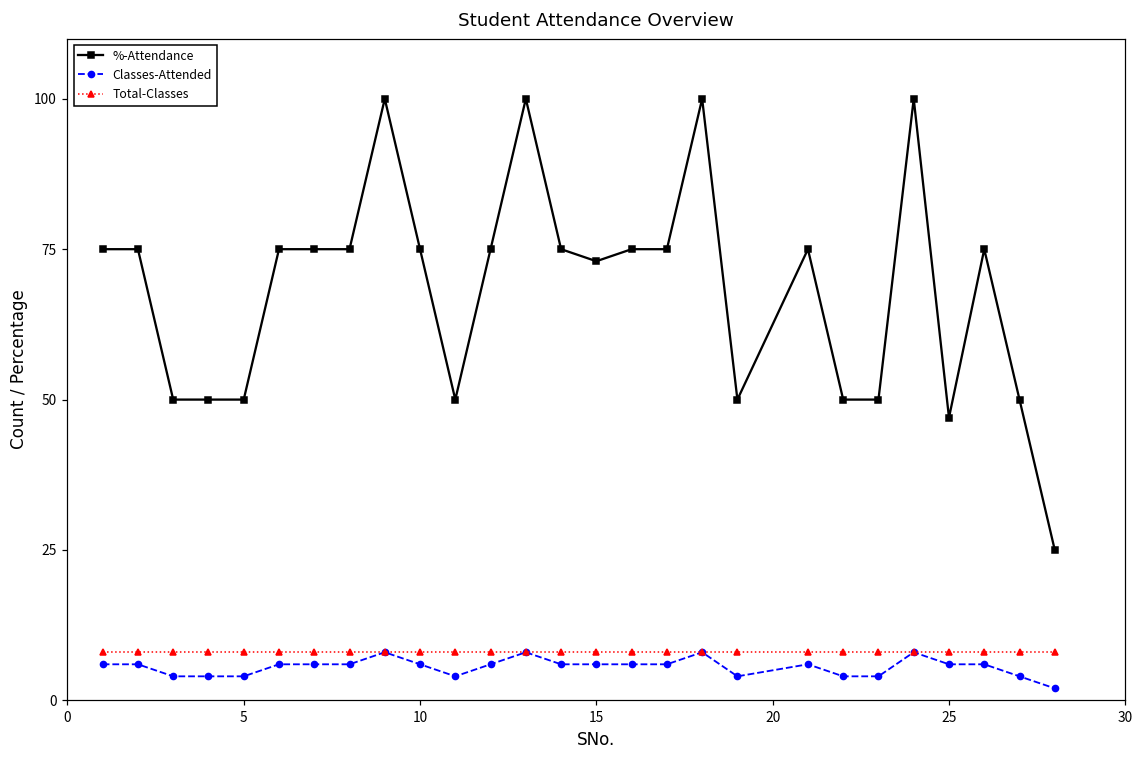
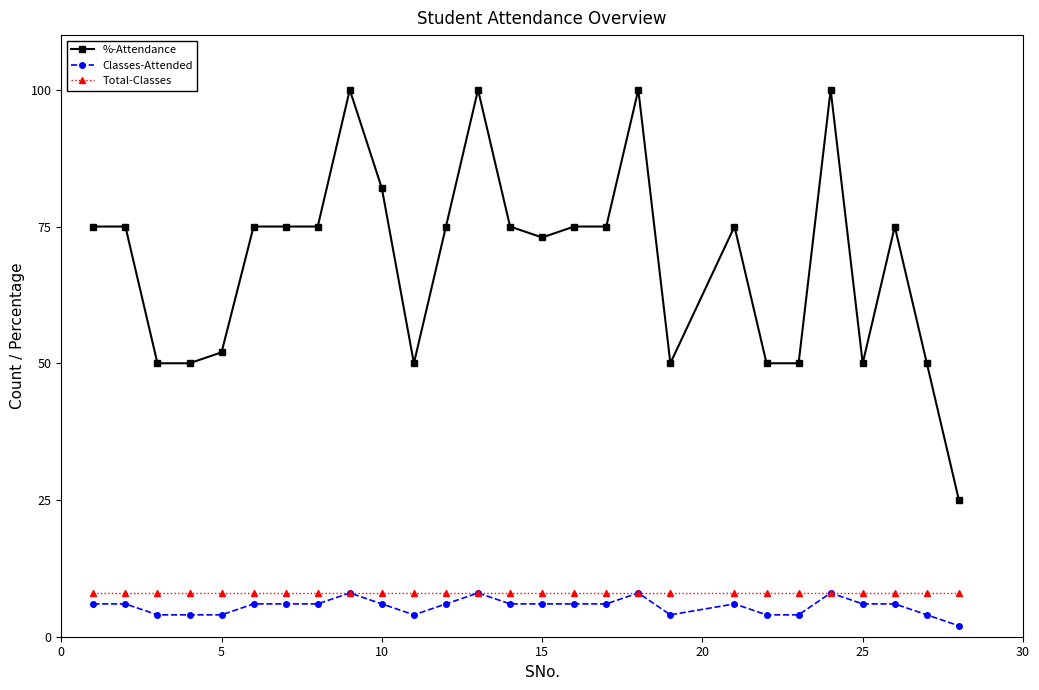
  {
    "%-Attendance": {
-     "5": 50,
-     "10": 75,
+     "5": 52,
+     "10": 82,
      "15": 73,
-     "25": 47
+     "25": 50
    },
    "Classes-Attended": {
      "5": 4,
      "10": 6,
      "15": 6,
      "25": 6
    },
    "Total-Classes": {
      "5": 8,
      "10": 8,
      "15": 8,
      "25": 8
    }
  }
